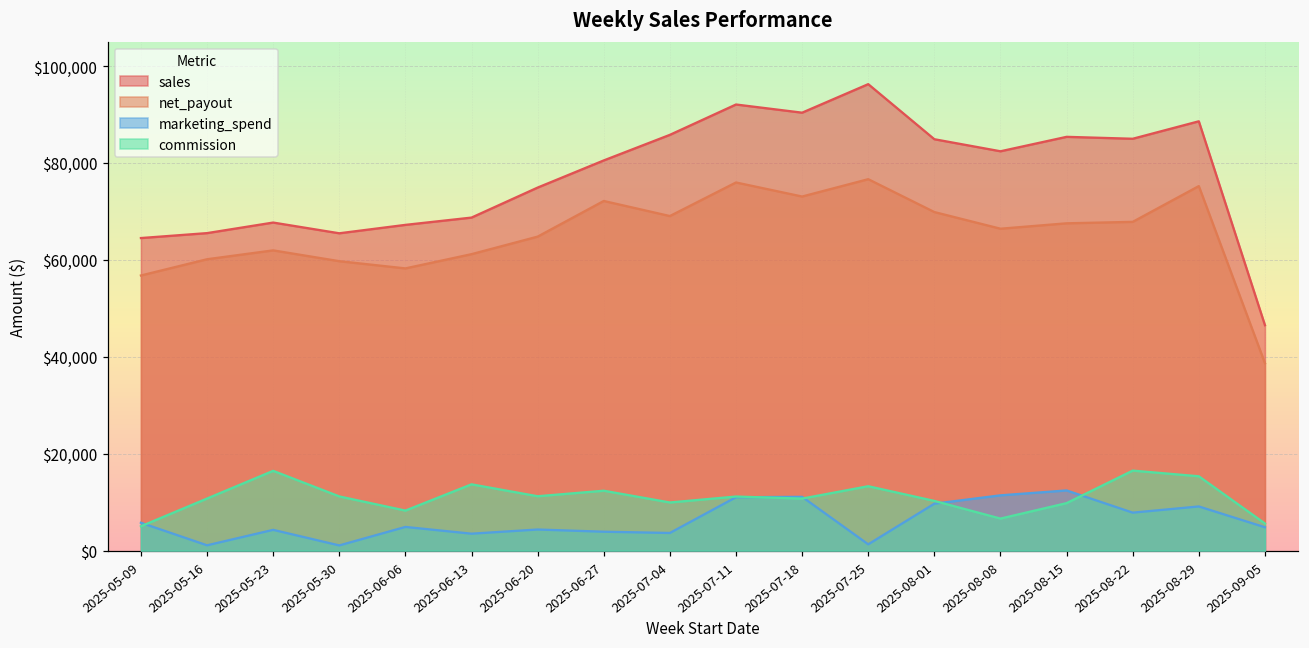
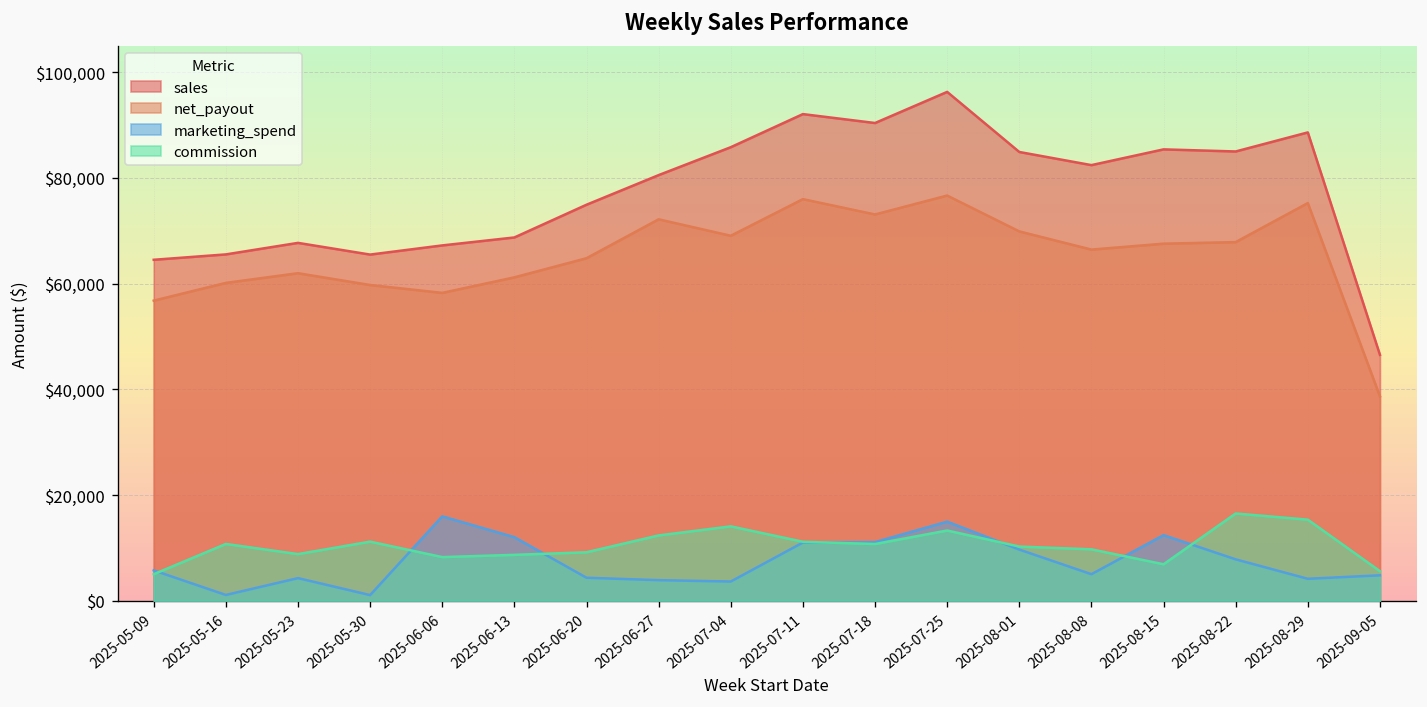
  {
    "marketing_spend": {
      "2025-05-09": "$6,000",
      "2025-05-16": "$1,000",
      "2025-05-23": "$4,000",
      "2025-05-30": "$1,000",
-     "2025-06-06": "$5,000",
-     "2025-06-13": "$3,000",
+     "2025-06-06": "$16,000",
+     "2025-06-13": "$12,000",
      "2025-06-20": "$4,000",
      "2025-06-27": "$4,000",
      "2025-07-04": "$4,000",
-     "2025-07-25": "$1,000",
-     "2025-08-08": "$11,000",
+     "2025-07-25": "$15,000",
+     "2025-08-08": "$5,000",
      "2025-08-15": "$12,000",
      "2025-08-22": "$8,000",
-     "2025-08-29": "$9,000",
+     "2025-08-29": "$4,000",
      "2025-09-05": "$5,000"
    },
    "commission": {
      "2025-05-09": "$5,000",
      "2025-05-16": "$11,000",
-     "2025-05-23": "$16,000",
+     "2025-05-23": "$9,000",
      "2025-05-30": "$11,000",
      "2025-06-06": "$8,000",
-     "2025-06-13": "$14,000",
-     "2025-06-20": "$11,000",
+     "2025-06-13": "$9,000",
+     "2025-06-20": "$9,000",
      "2025-06-27": "$12,000",
-     "2025-07-04": "$10,000",
+     "2025-07-04": "$14,000",
      "2025-07-25": "$13,000",
-     "2025-08-08": "$7,000",
-     "2025-08-15": "$10,000",
+     "2025-08-08": "$10,000",
+     "2025-08-15": "$7,000",
      "2025-08-22": "$17,000",
      "2025-08-29": "$15,000",
      "2025-09-05": "$6,000"
    }
  }
